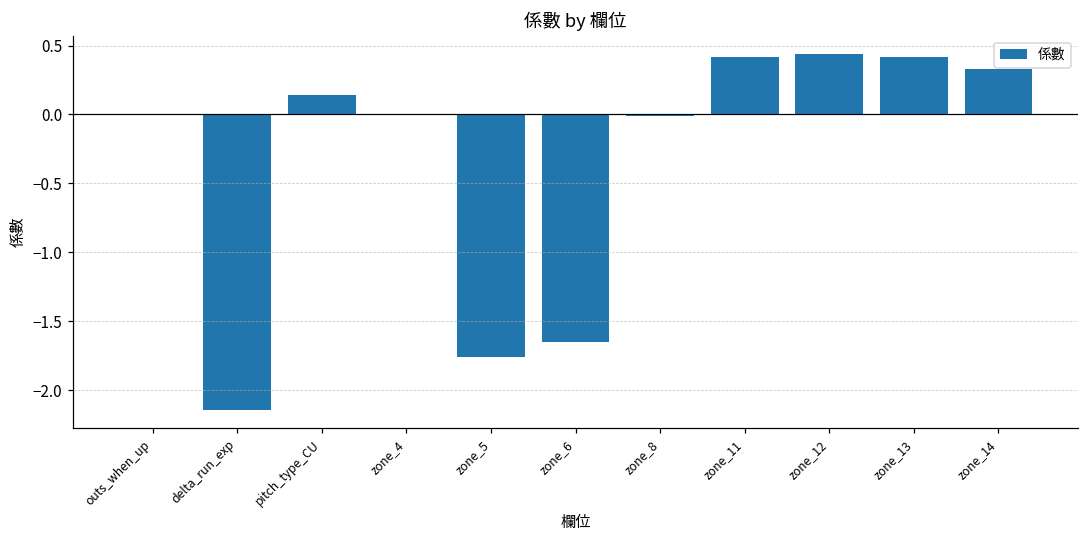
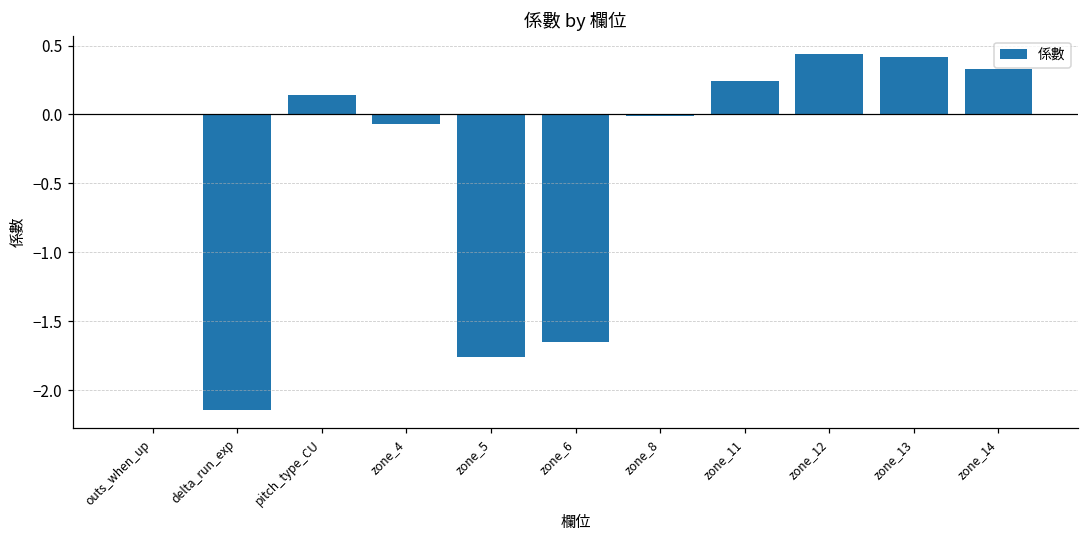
  {
    "delta_run_exp": -2.14,
    "pitch_type_CU": 0.14,
-   "zone_4": 0.00,
+   "zone_4": -0.07,
    "zone_5": -1.76,
    "zone_6": -1.65,
-   "zone_11": 0.42,
+   "zone_11": 0.24,
    "zone_12": 0.44,
    "zone_13": 0.42,
    "zone_14": 0.33
  }
